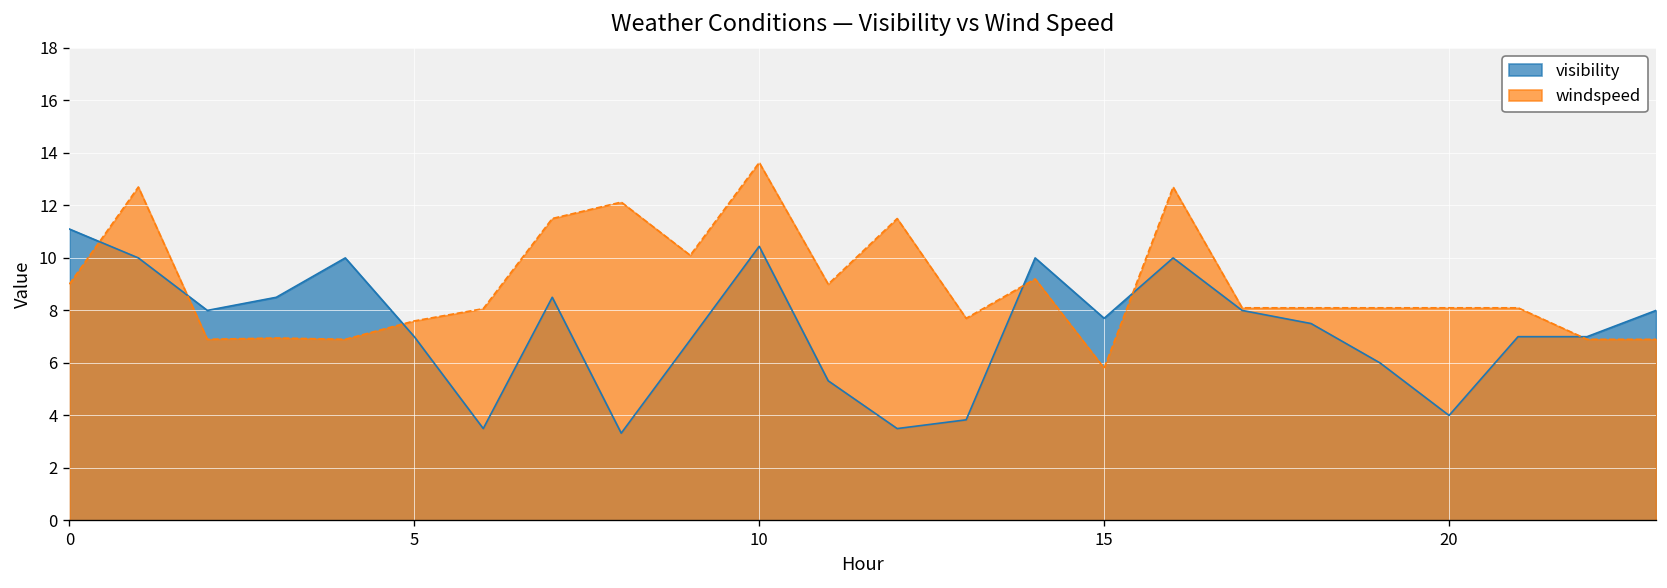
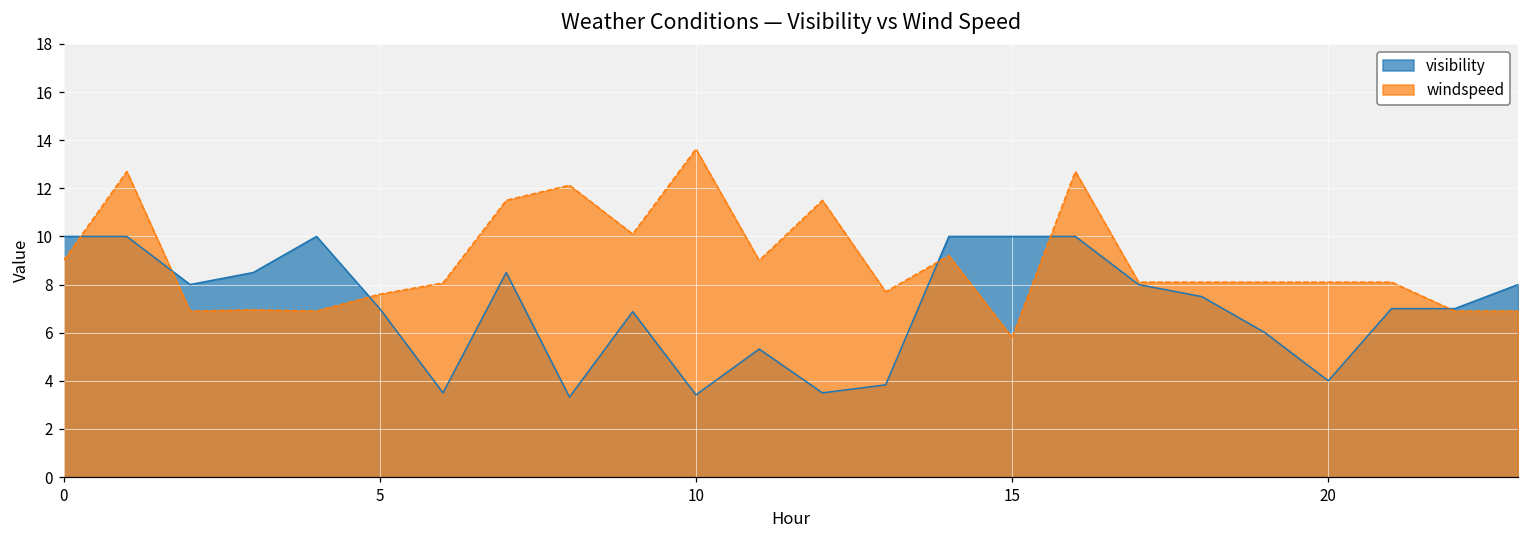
  {
    "visibility": {
-     "0": 11.1,
+     "0": 10.0,
      "5": 7.0,
-     "10": 10.4,
-     "15": 7.7,
+     "10": 3.4,
+     "15": 10.0,
      "20": 4.0
    },
    "windspeed": {
      "0": 9.0,
      "5": 7.6,
      "10": 13.6,
      "15": 5.8,
      "20": 8.1
    }
  }
